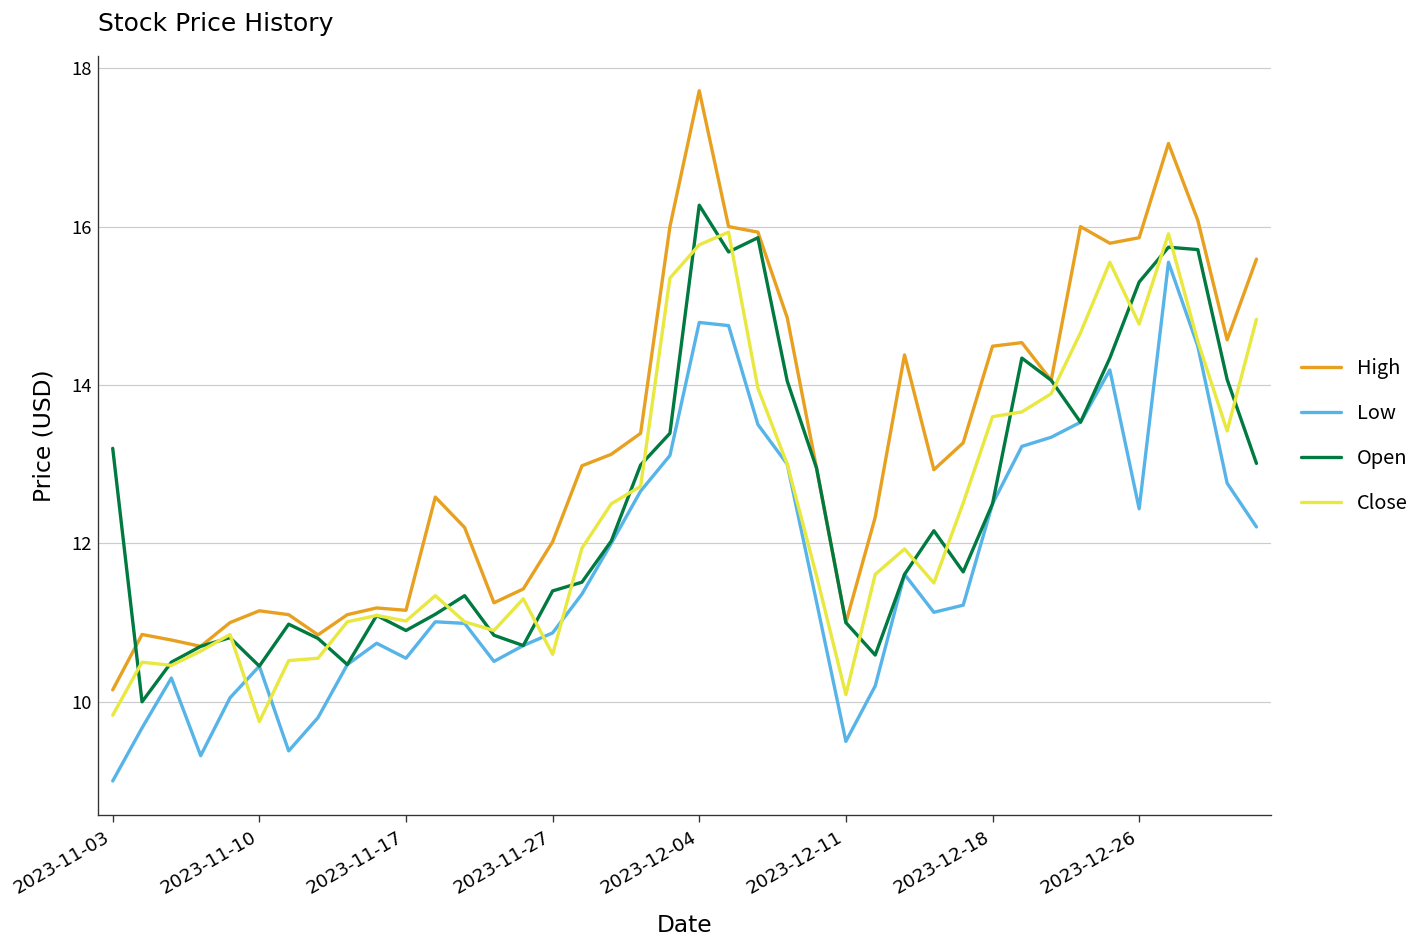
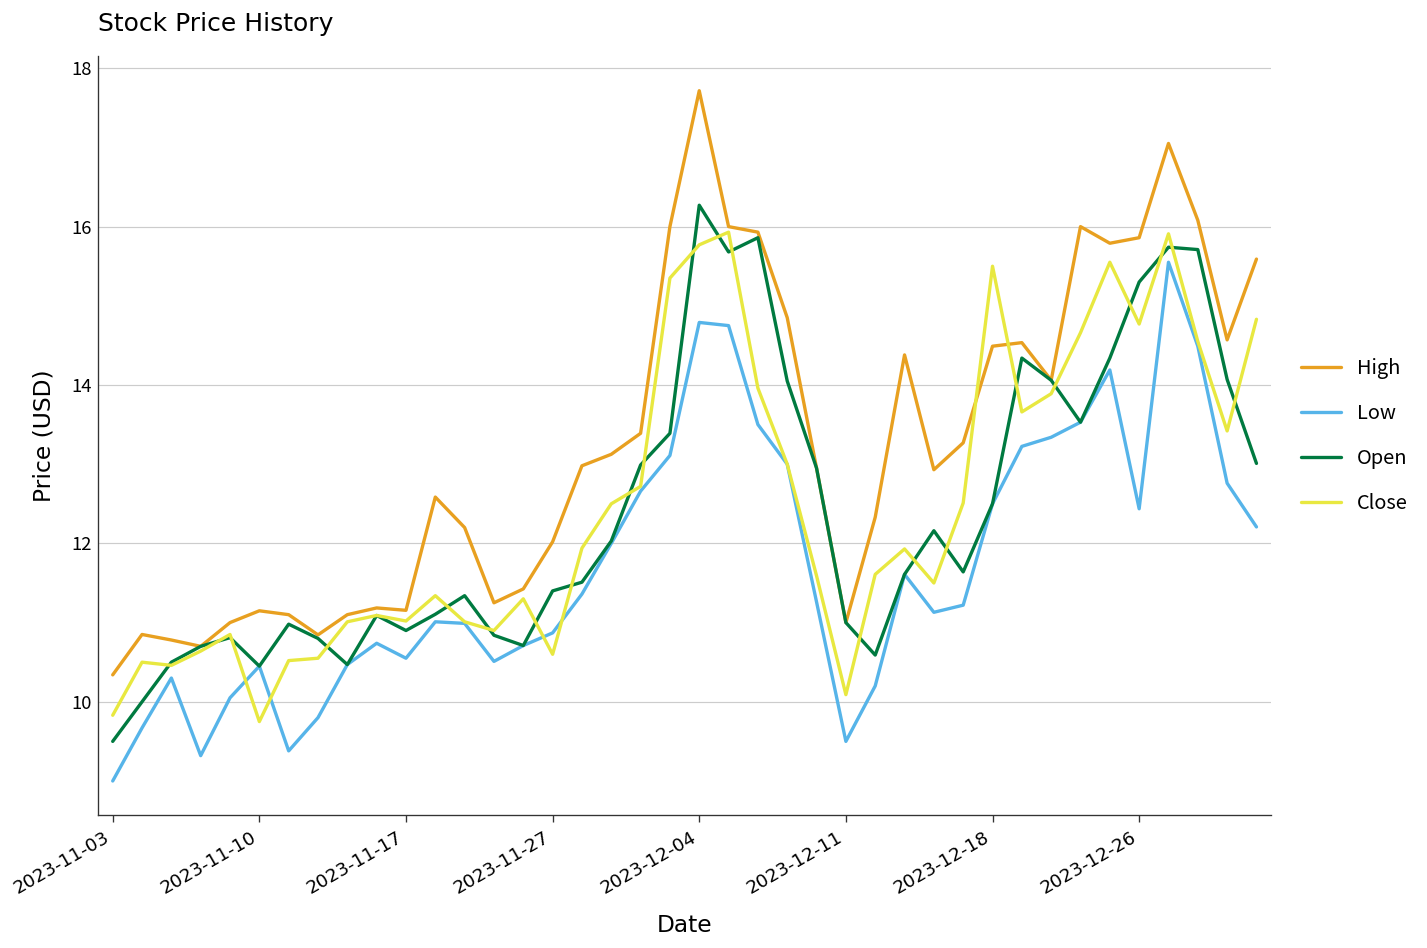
  {
    "High": {
-     "2023-11-03": 10.2,
+     "2023-11-03": 10.3,
      "2023-11-10": 11.1,
      "2023-11-17": 11.2,
      "2023-11-27": 12.0,
      "2023-12-04": 17.7,
      "2023-12-18": 14.5,
      "2023-12-26": 15.9
    },
    "Low": {
      "2023-11-03": 9.0,
      "2023-11-17": 10.6,
      "2023-11-27": 10.9,
      "2023-12-04": 14.8,
      "2023-12-11": 9.5,
      "2023-12-26": 12.4
    },
    "Open": {
-     "2023-11-03": 13.2,
+     "2023-11-03": 9.5,
      "2023-11-17": 10.9,
      "2023-11-27": 11.4,
      "2023-12-04": 16.3,
      "2023-12-26": 15.3
    },
    "Close": {
      "2023-11-03": 9.8,
      "2023-11-10": 9.8,
      "2023-11-17": 11.0,
      "2023-11-27": 10.6,
      "2023-12-04": 15.8,
      "2023-12-11": 10.1,
-     "2023-12-18": 13.6,
+     "2023-12-18": 15.5,
      "2023-12-26": 14.8
    }
  }
